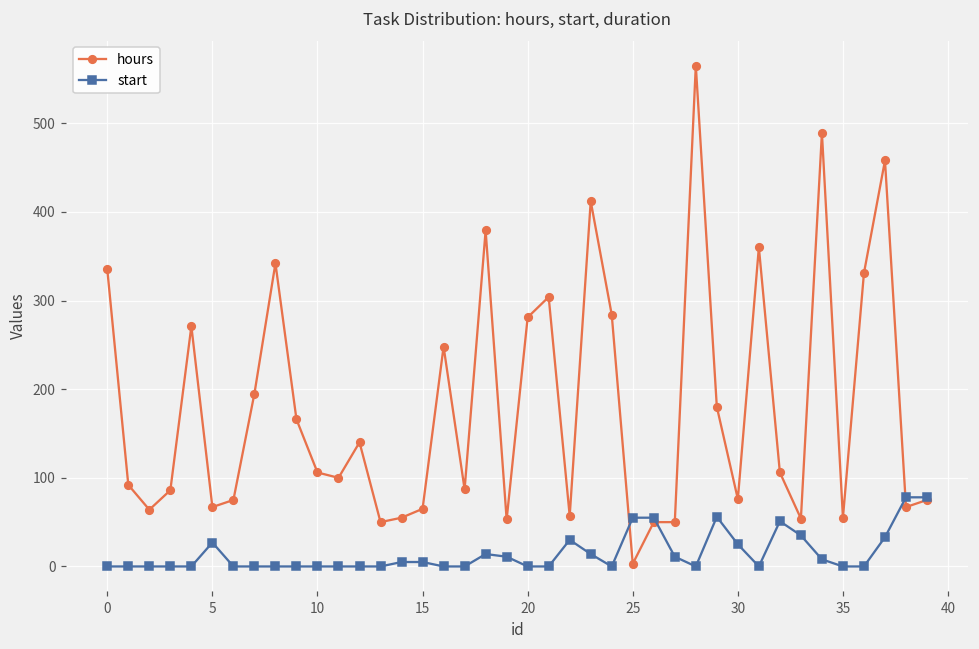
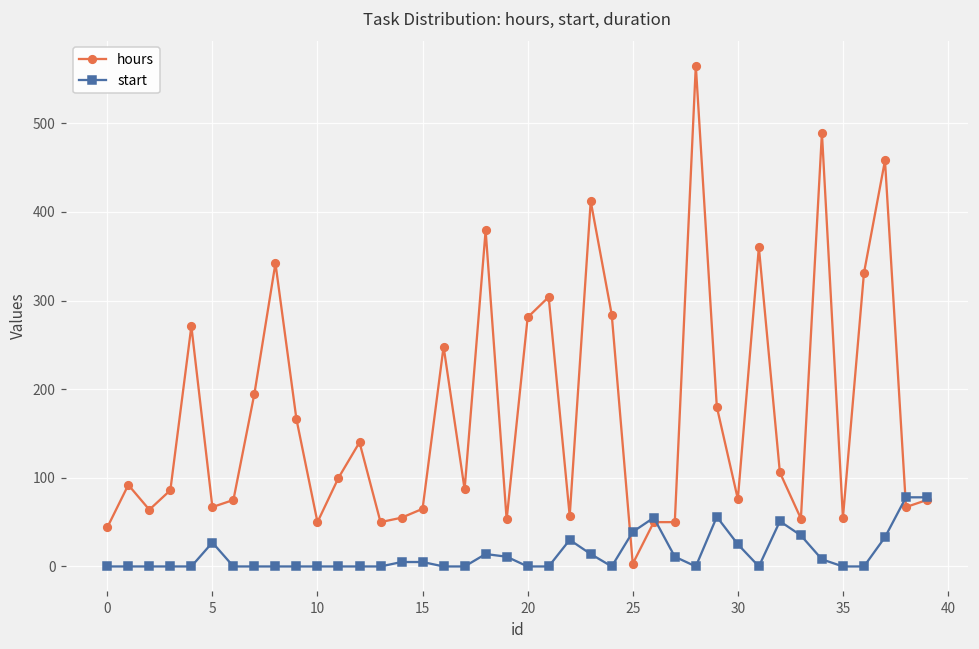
  {
    "hours": {
-     "0": 340,
+     "0": 40,
      "5": 70,
-     "10": 110,
+     "10": 50,
      "15": 70,
      "20": 280,
      "25": 0,
      "30": 80,
      "35": 60
    },
    "start": {
      "0": 0,
      "5": 30,
      "10": 0,
      "15": 10,
      "20": 0,
-     "25": 60,
+     "25": 40,
      "30": 30,
      "35": 0
    }
  }
